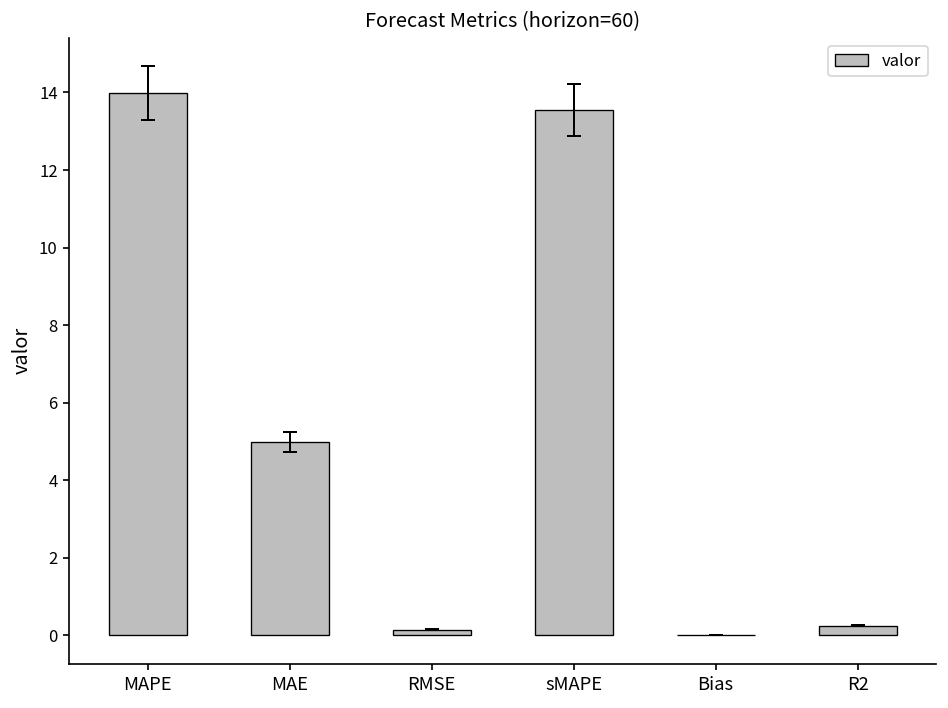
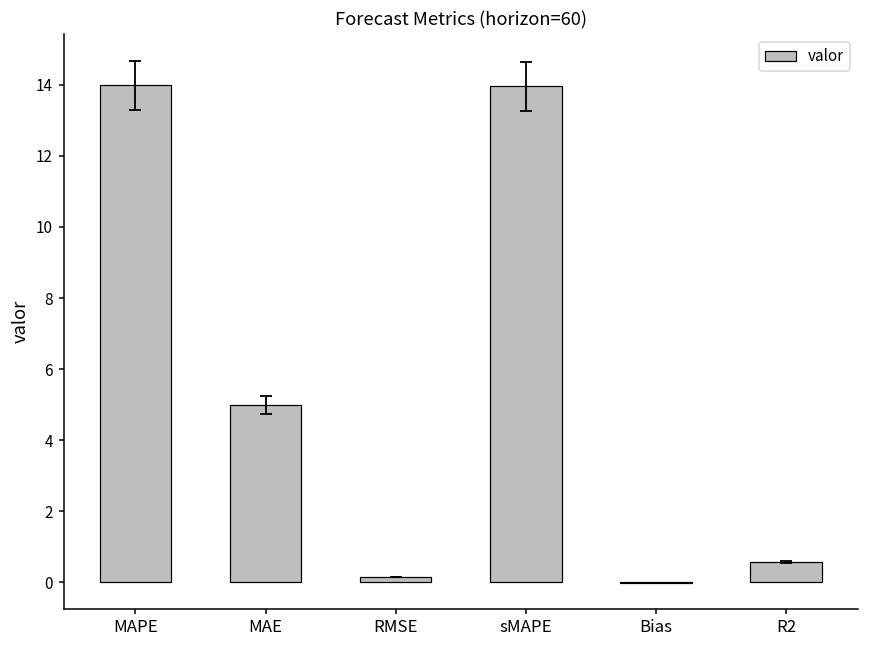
  {
    "valor": {
      "MAPE": 14.0,
      "MAE": 5.0,
      "RMSE": 0.2,
-     "sMAPE": 13.6,
-     "R2": 0.2
+     "sMAPE": 14.0,
+     "R2": 0.6
    }
  }
